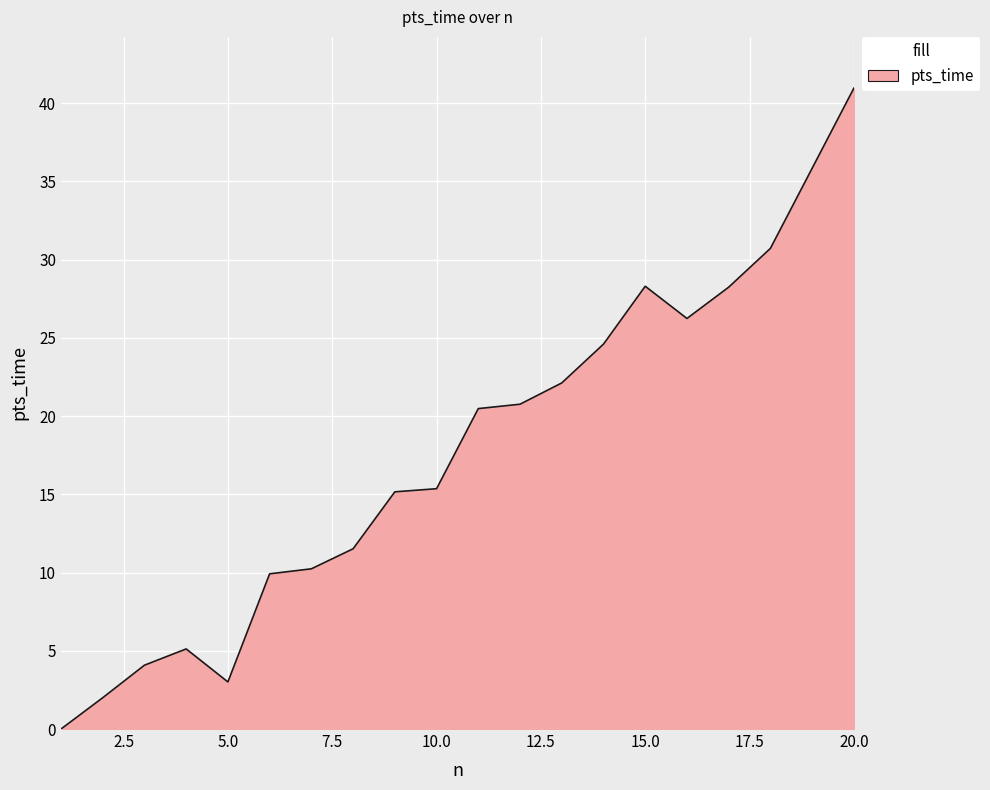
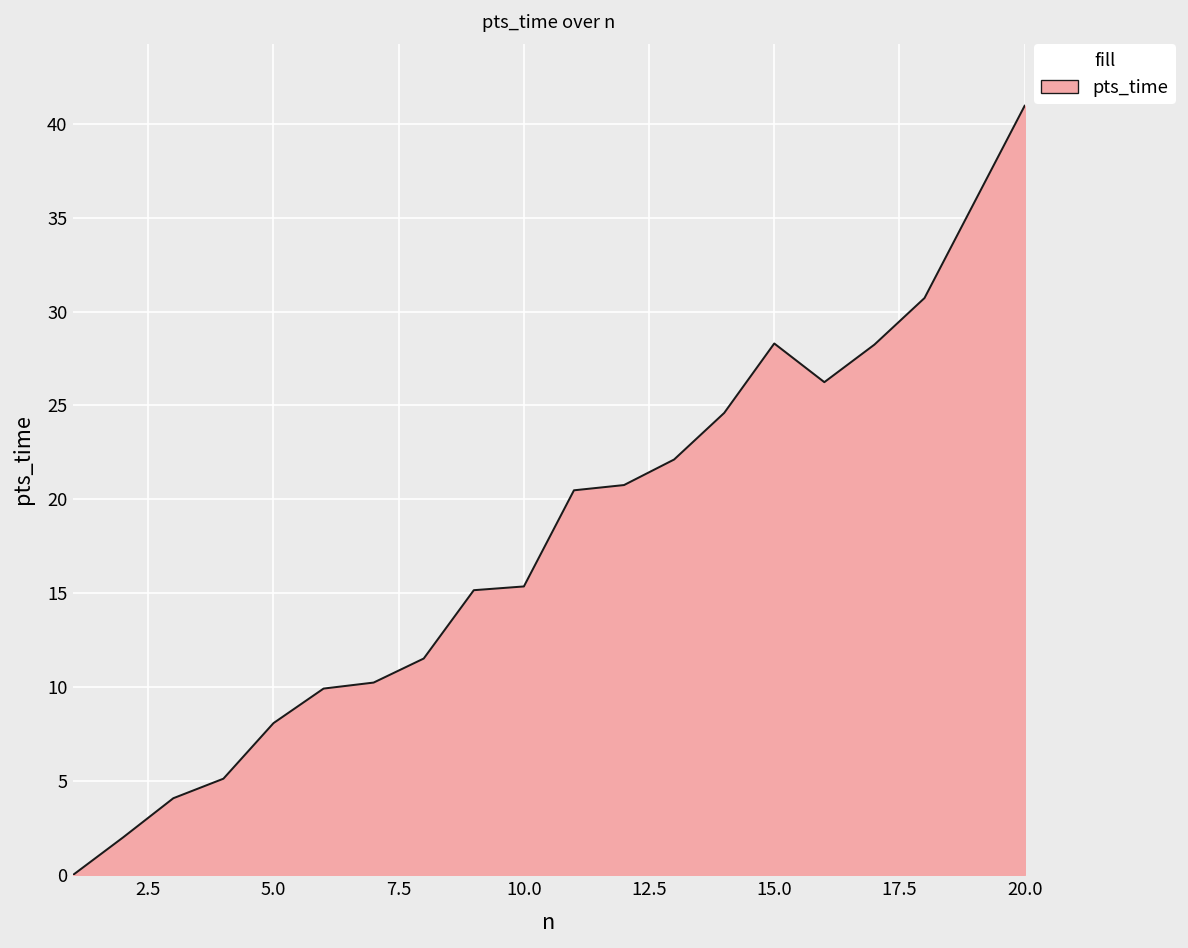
  {
-   "5.0": 3.0,
+   "5.0": 8.1,
    "10.0": 15.4,
    "15.0": 28.3,
    "20.0": 41.0
  }
